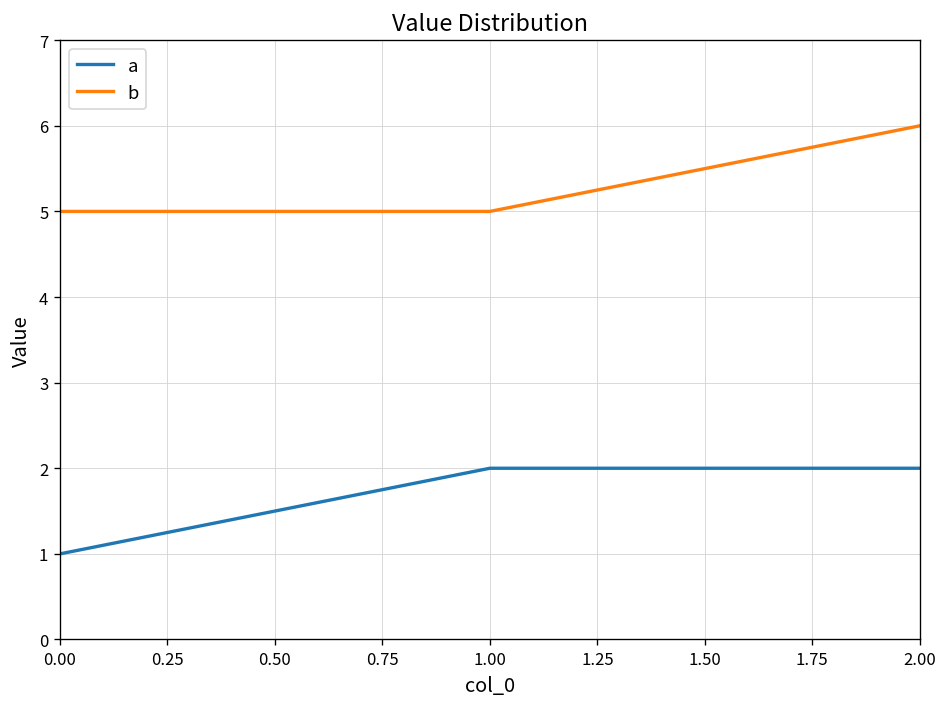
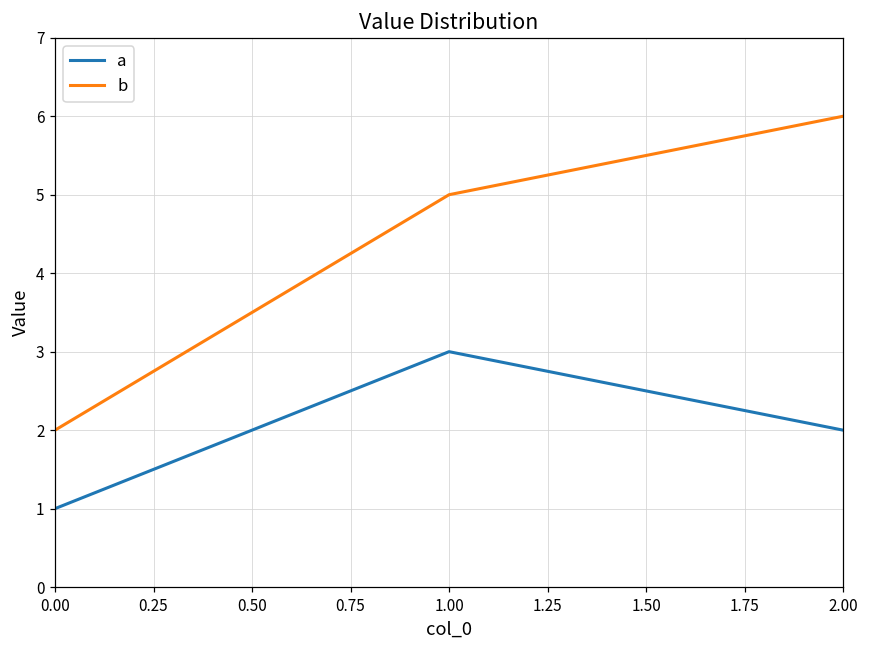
  {
    "a": {
      "0.00": 1,
-     "1.00": 2,
+     "1.00": 3,
      "2.00": 2
    },
    "b": {
-     "0.00": 5,
+     "0.00": 2,
      "1.00": 5,
      "2.00": 6
    }
  }
